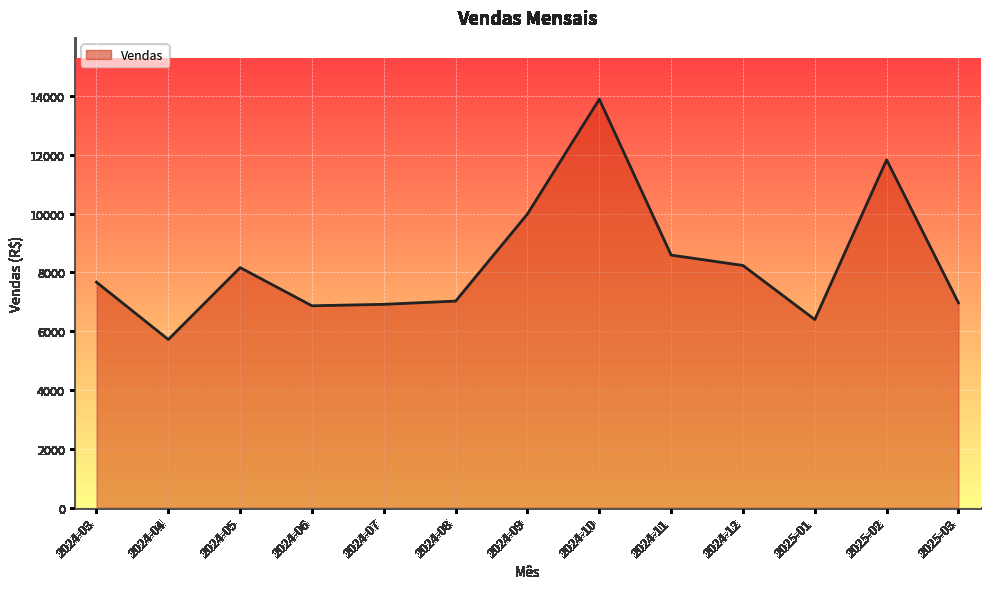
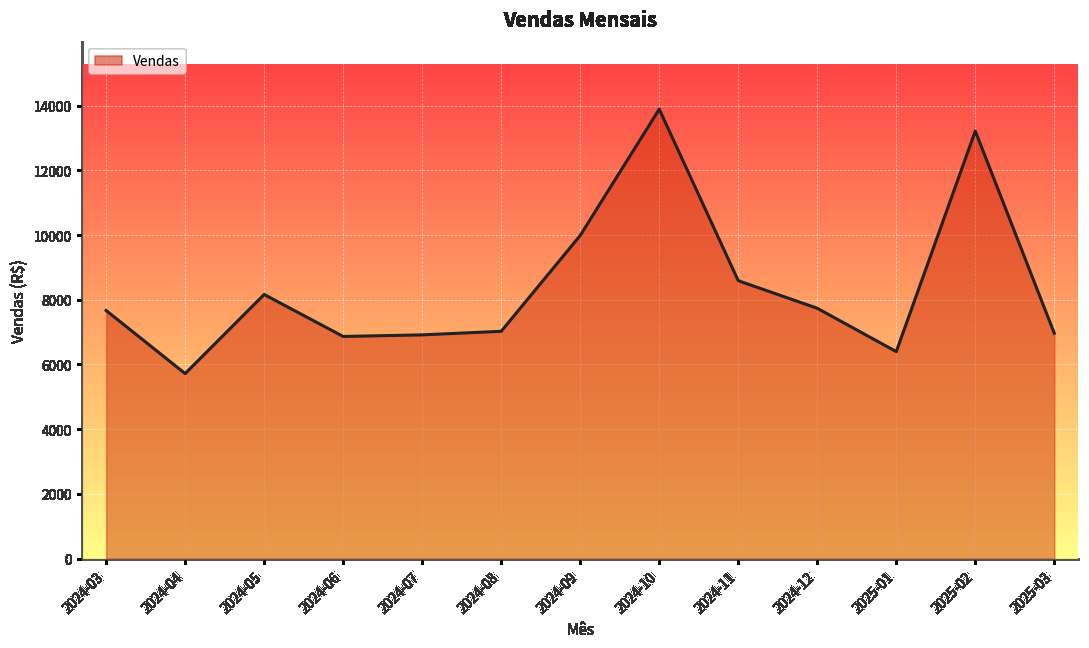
  {
    "2024-03": 7700,
    "2024-04": 5700,
    "2024-05": 8200,
    "2024-06": 6900,
    "2024-07": 6900,
    "2024-08": 7000,
    "2024-09": 10000,
    "2024-10": 13900,
    "2024-11": 8600,
-   "2024-12": 8200,
+   "2024-12": 7700,
    "2025-01": 6400,
-   "2025-02": 11800,
+   "2025-02": 13200,
    "2025-03": 7000
  }
